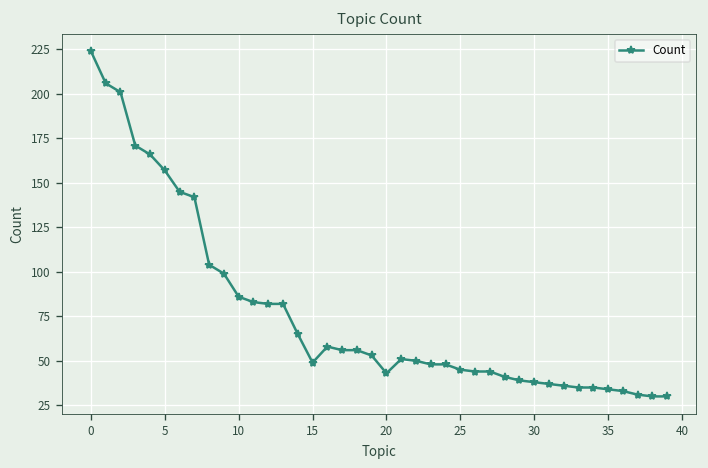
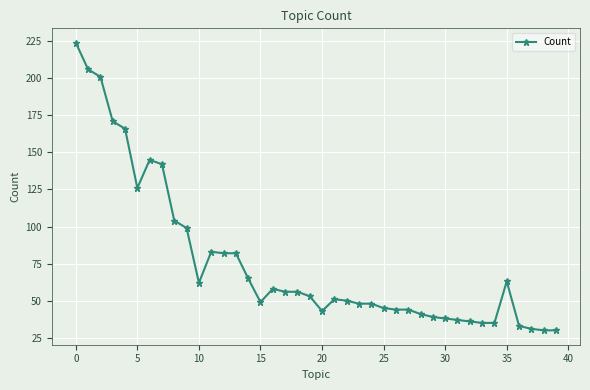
  {
    "0": 224,
-   "5": 157,
-   "10": 86,
+   "5": 126,
+   "10": 62,
    "15": 49,
    "20": 43,
    "25": 45,
    "30": 38,
-   "35": 34
+   "35": 63
  }
